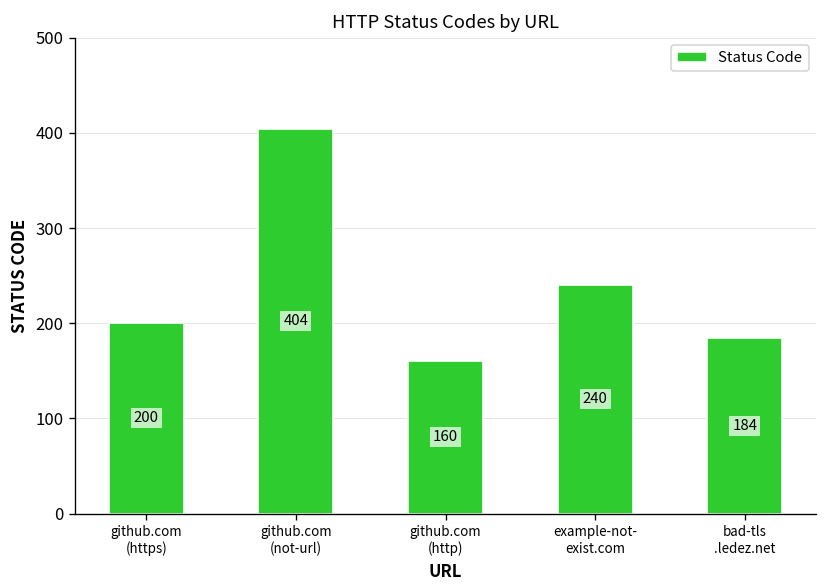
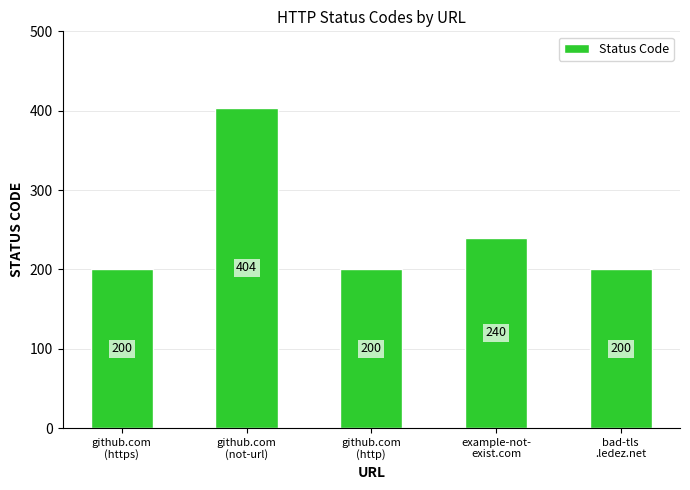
  {
-   "github.com (http)": 160,
-   "bad-tls .ledez.net": 184
+   "github.com (http)": 200,
+   "bad-tls .ledez.net": 200
  }
